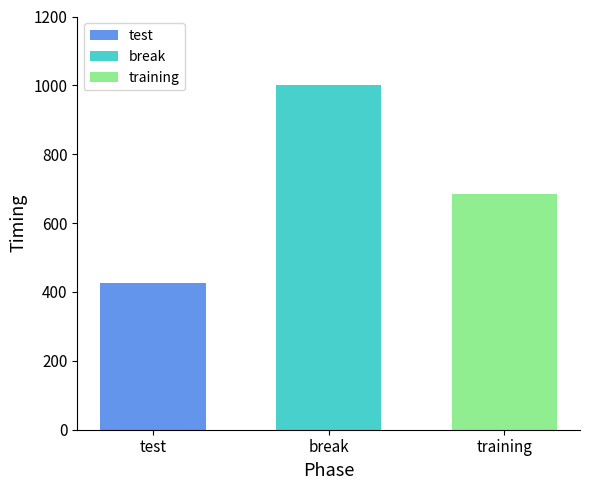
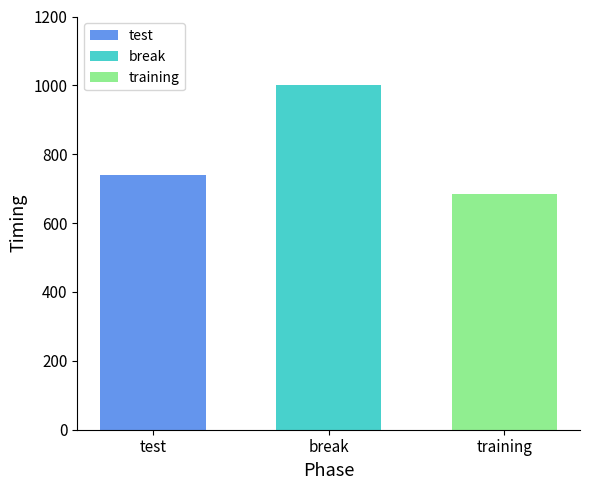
  {
-   "test": 420,
+   "test": 740,
    "break": 1000,
    "training": 690
  }
